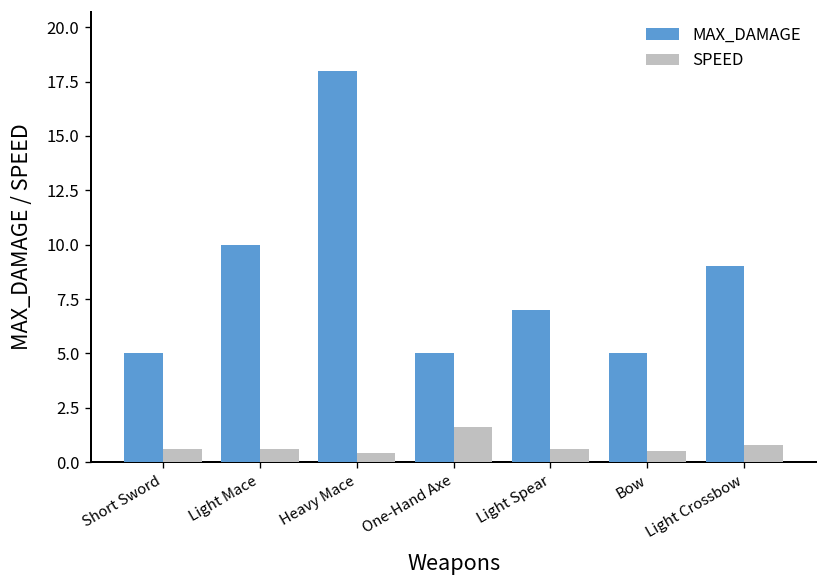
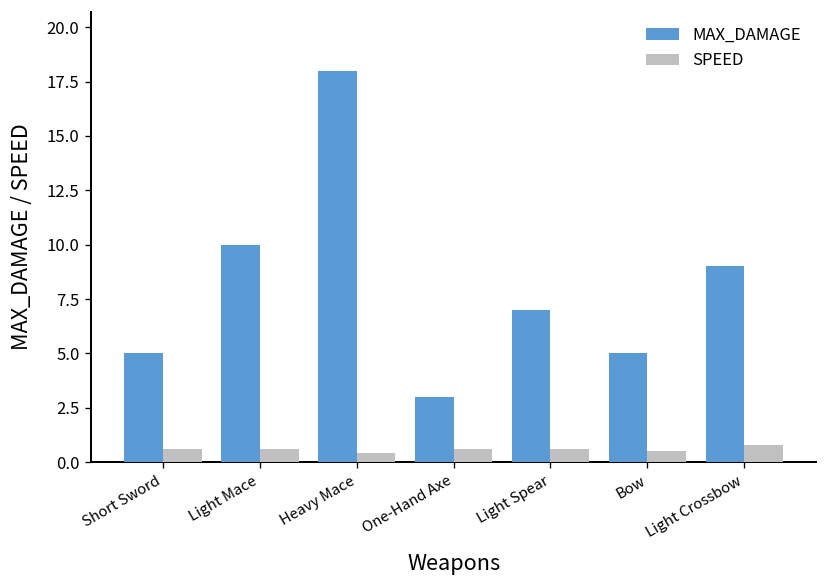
  {
    "MAX_DAMAGE": {
      "Short Sword": 5,
      "Light Mace": 10,
      "Heavy Mace": 18,
-     "One-Hand Axe": 5,
+     "One-Hand Axe": 3,
      "Light Spear": 7,
      "Bow": 5,
      "Light Crossbow": 9
    },
    "SPEED": {
      "Short Sword": 0.6,
      "Light Mace": 0.6,
      "Heavy Mace": 0.4,
-     "One-Hand Axe": 1.6,
+     "One-Hand Axe": 0.6,
      "Light Spear": 0.6,
      "Bow": 0.5,
      "Light Crossbow": 0.8
    }
  }
